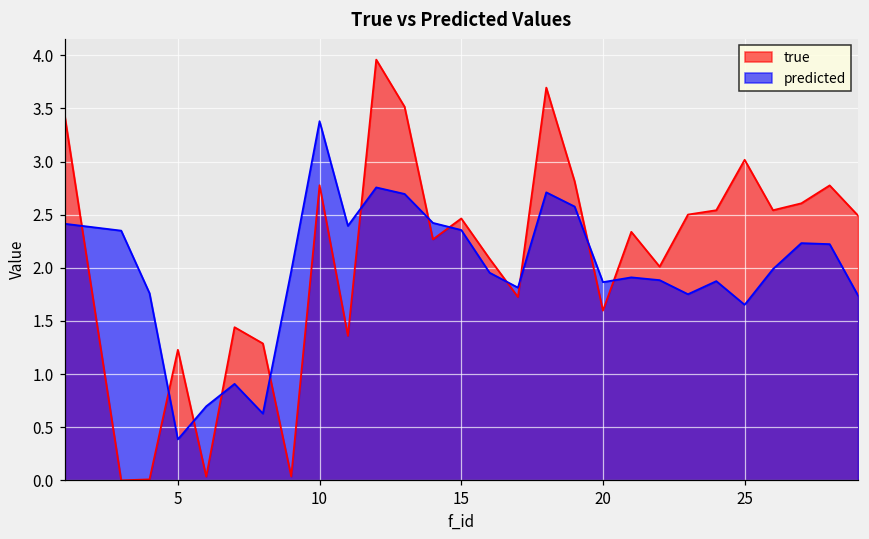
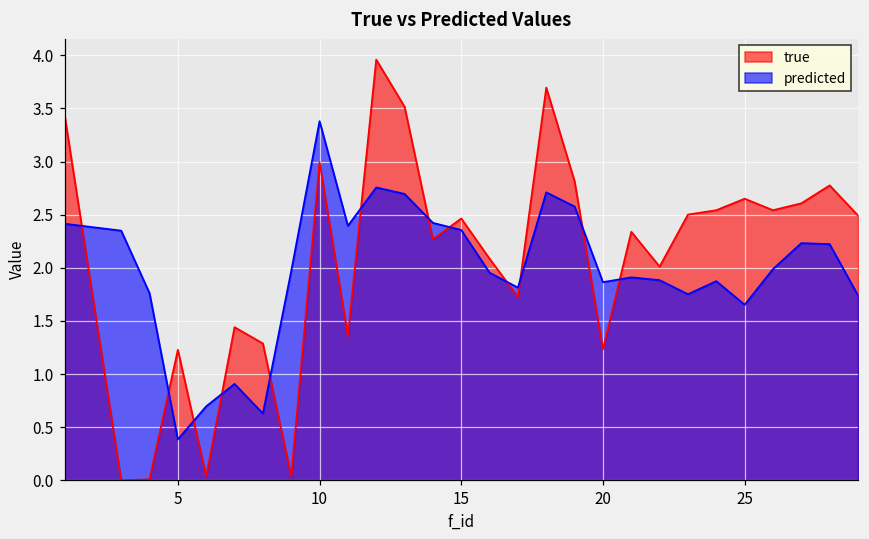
  {
    "true": {
      "5": 1.2,
-     "10": 2.8,
+     "10": 3.0,
      "15": 2.5,
-     "20": 1.6,
-     "25": 3.0
+     "20": 1.2,
+     "25": 2.6
    },
    "predicted": {
      "5": 0.4,
      "10": 3.4,
      "15": 2.4,
      "20": 1.9,
      "25": 1.7
    }
  }
